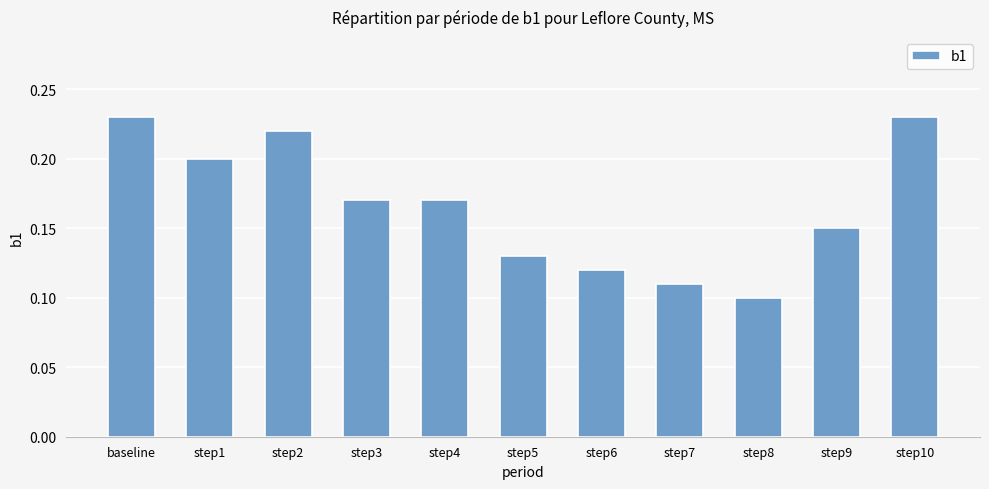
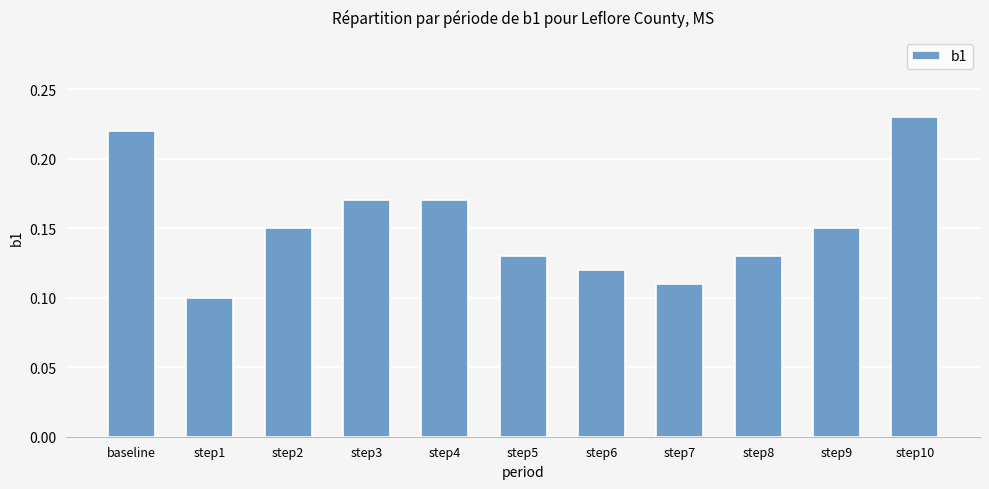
  {
-   "baseline": 0.23,
-   "step1": 0.2,
-   "step2": 0.22,
+   "baseline": 0.22,
+   "step1": 0.1,
+   "step2": 0.15,
    "step3": 0.17,
    "step4": 0.17,
    "step5": 0.13,
    "step6": 0.12,
    "step7": 0.11,
-   "step8": 0.10,
+   "step8": 0.13,
    "step9": 0.15,
    "step10": 0.23
  }
